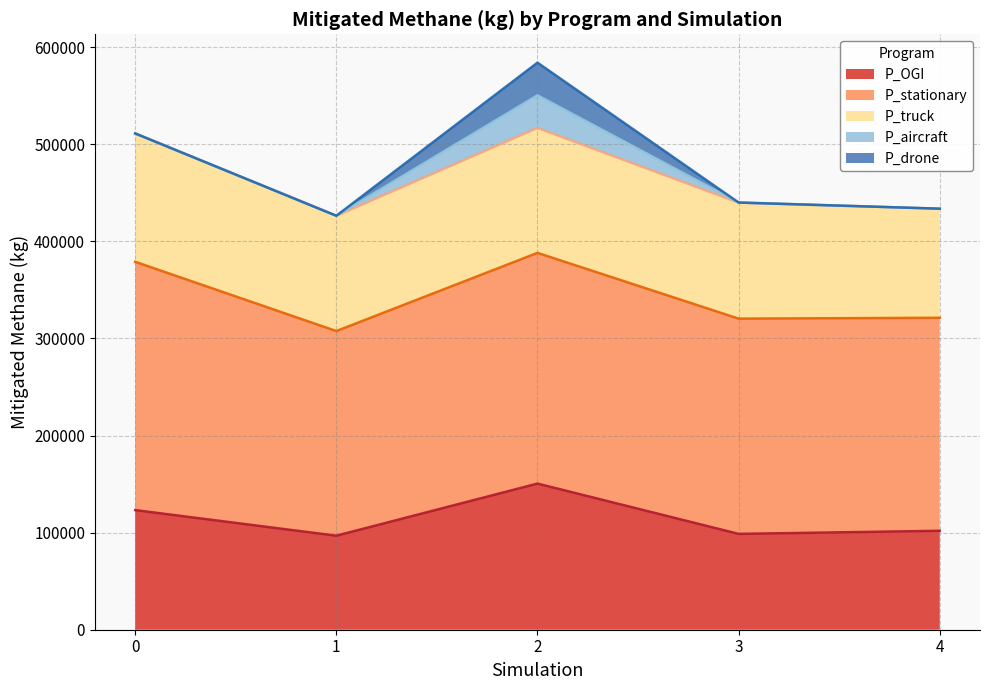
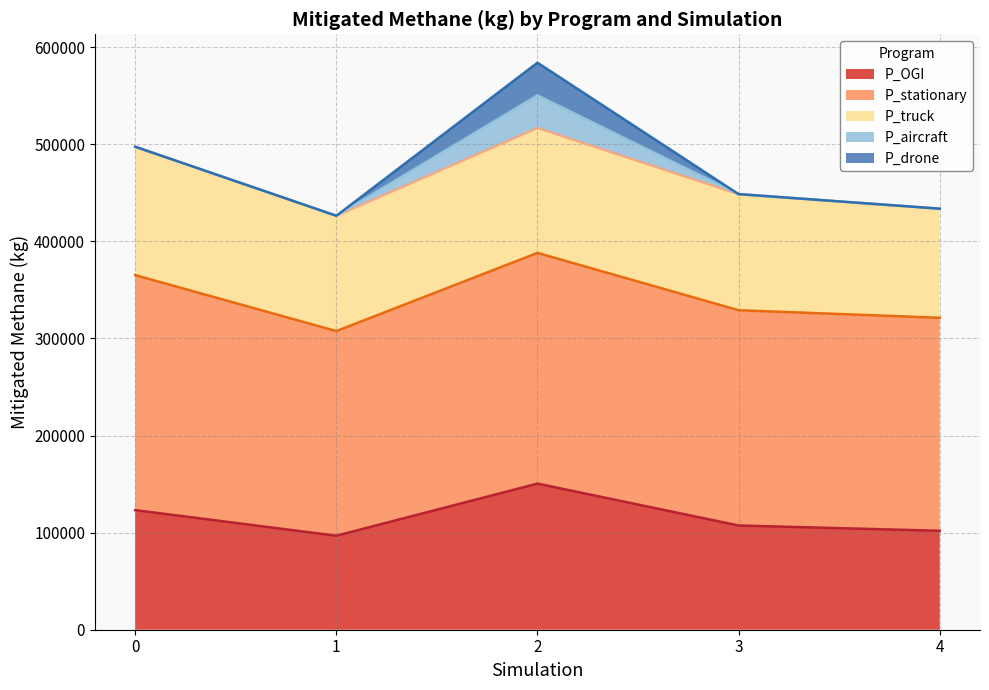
  {
    "P_OGI": {
      "0": 120000,
      "1": 100000,
      "2": 150000,
-     "3": 100000,
+     "3": 110000,
      "4": 100000
    },
    "P_stationary": {
-     "0": 260000,
+     "0": 240000,
      "1": 210000,
      "2": 240000,
      "3": 220000,
      "4": 220000
    },
    "P_truck": {
      "2": 130000
    },
    "P_aircraft": {
      "2": 30000
    },
    "P_drone": {
      "2": 30000
    }
  }
